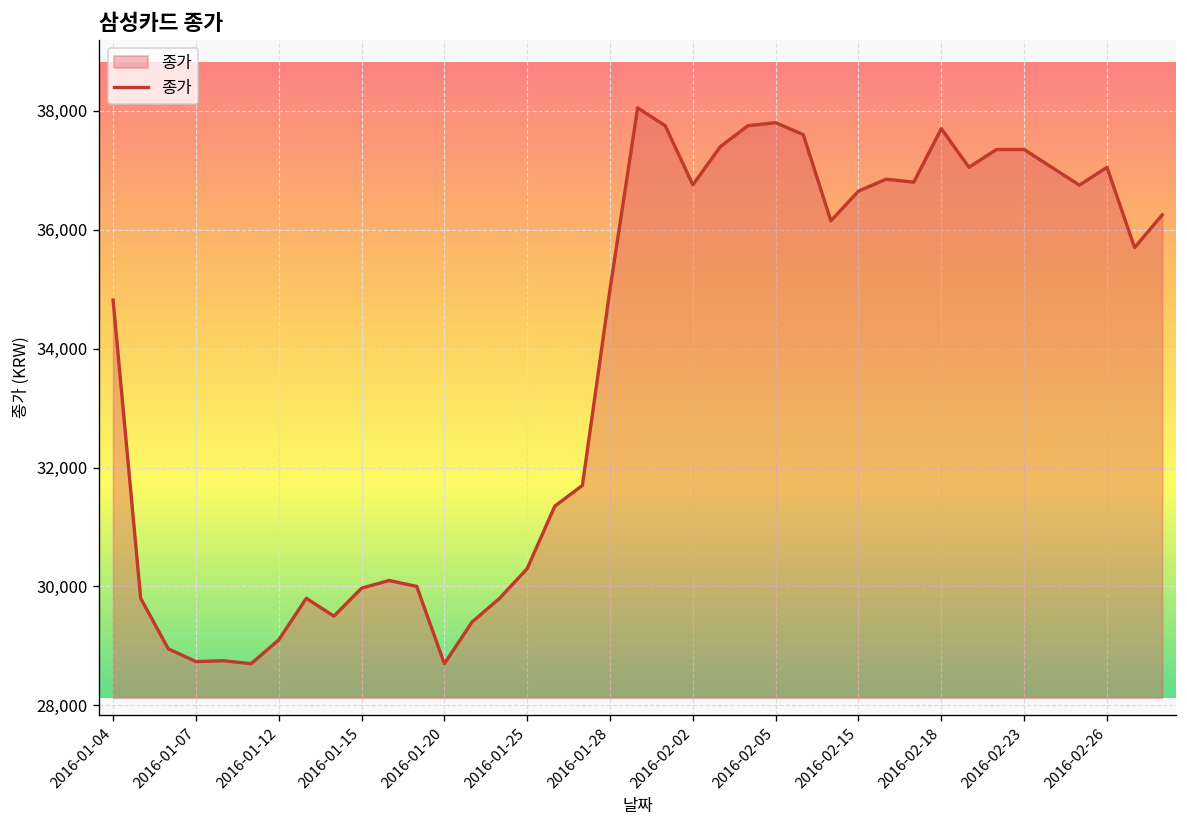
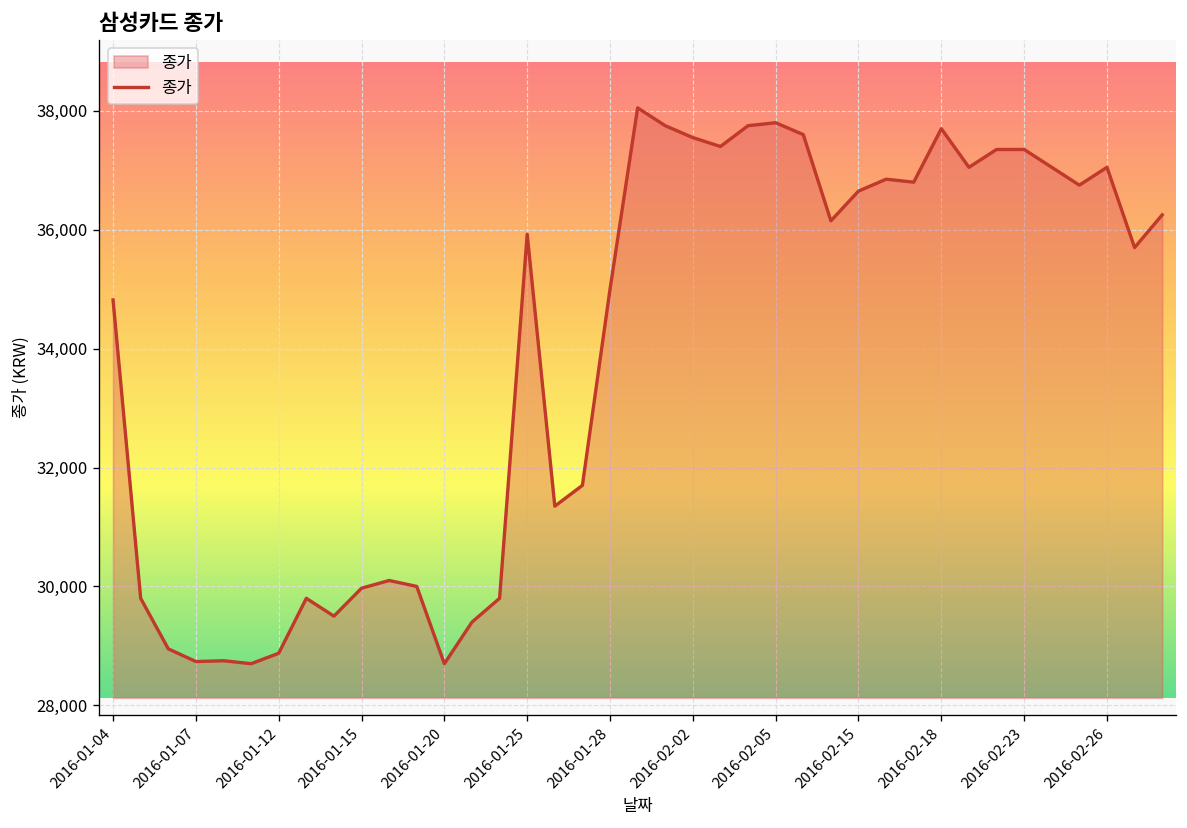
  {
    "2016-01-04": "34,800",
    "2016-01-07": "28,700",
-   "2016-01-12": "29,100",
+   "2016-01-12": "28,900",
    "2016-01-15": "30,000",
    "2016-01-20": "28,700",
-   "2016-01-25": "30,300",
+   "2016-01-25": "35,900",
    "2016-01-28": "35,000",
-   "2016-02-02": "36,800",
+   "2016-02-02": "37,600",
    "2016-02-05": "37,800",
    "2016-02-15": "36,700",
    "2016-02-18": "37,700",
    "2016-02-23": "37,400",
    "2016-02-26": "37,100"
  }
